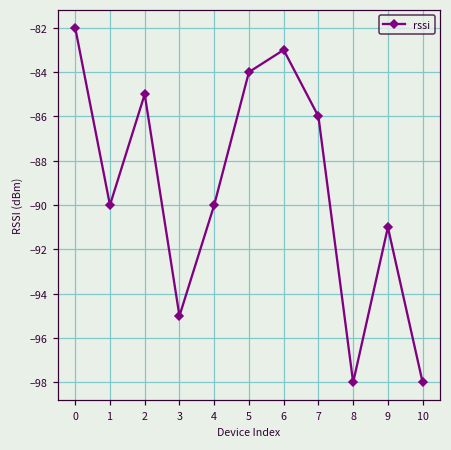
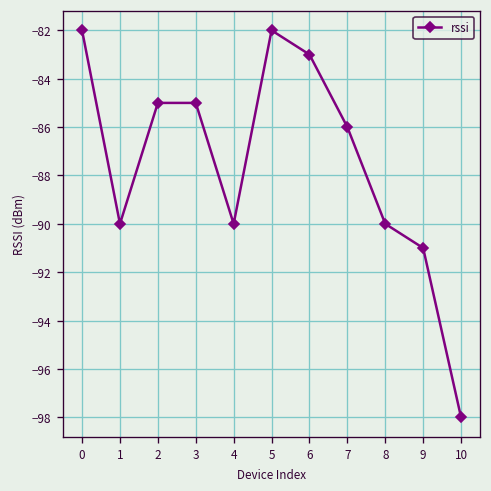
  {
    "0": -82,
    "1": -90,
    "2": -85,
-   "3": -95,
+   "3": -85,
    "4": -90,
-   "5": -84,
+   "5": -82,
    "6": -83,
    "7": -86,
-   "8": -98,
+   "8": -90,
    "9": -91,
    "10": -98
  }
